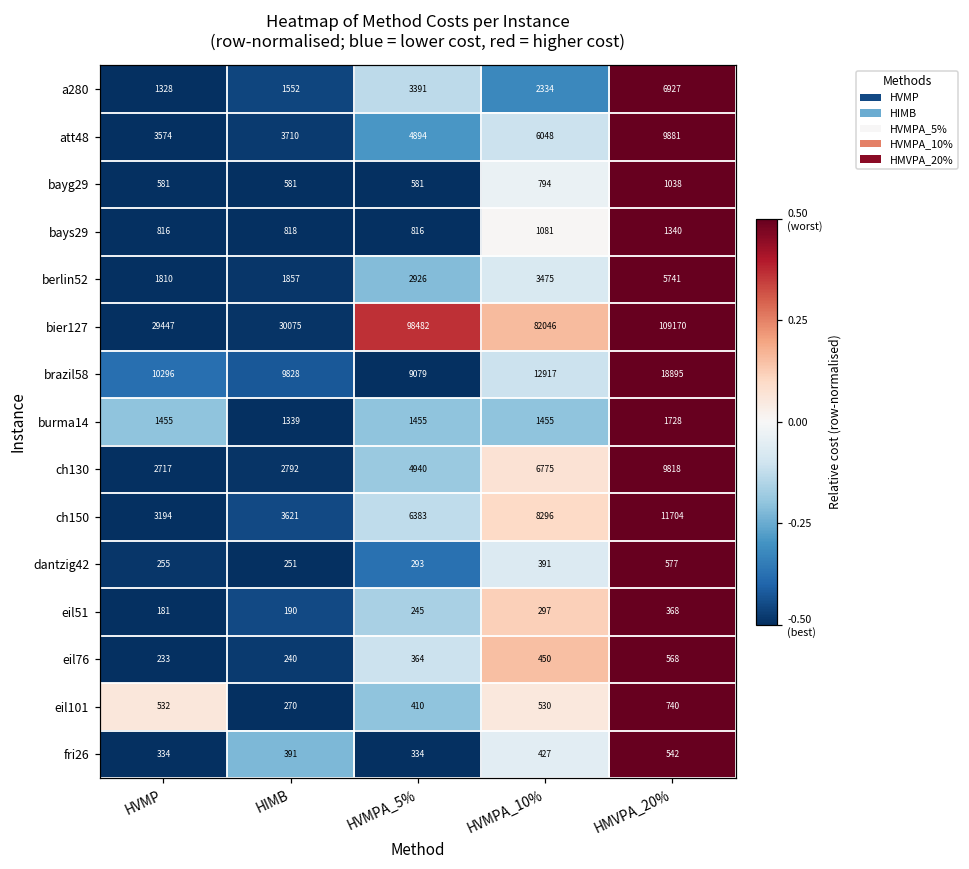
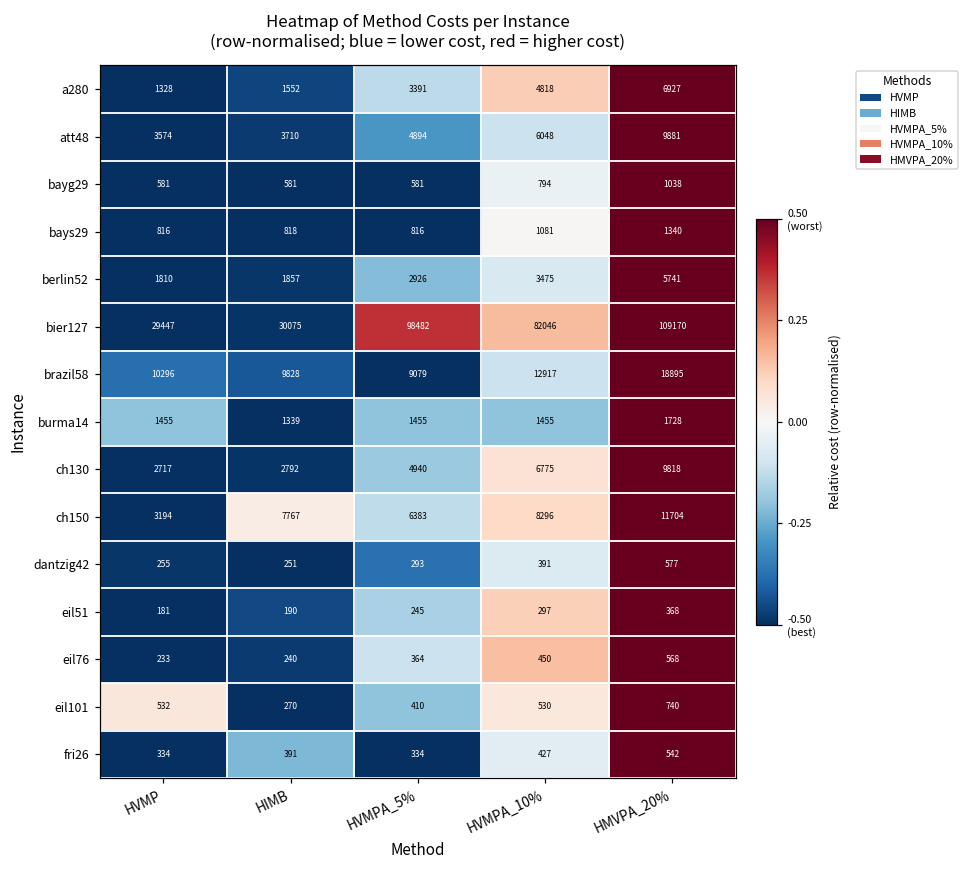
  {
    "a280": {
      "HVMP": 1328,
      "HIMB": 1552,
      "HVMPA_5%": 3391,
-     "HVMPA_10%": 2334,
+     "HVMPA_10%": 4818,
      "HMVPA_20%": 6927
    },
    "att48": {
      "HVMP": 3574,
      "HIMB": 3710,
      "HVMPA_5%": 4894,
      "HVMPA_10%": 6048,
      "HMVPA_20%": 9881
    },
    "bayg29": {
      "HVMP": 581,
      "HIMB": 581,
      "HVMPA_5%": 581,
      "HVMPA_10%": 794,
      "HMVPA_20%": 1038
    },
    "bays29": {
      "HVMP": 816,
      "HIMB": 818,
      "HVMPA_5%": 816,
      "HVMPA_10%": 1081,
      "HMVPA_20%": 1340
    },
    "berlin52": {
      "HVMP": 1810,
      "HIMB": 1857,
      "HVMPA_5%": 2926,
      "HVMPA_10%": 3475,
      "HMVPA_20%": 5741
    },
    "bier127": {
      "HVMP": 29447,
      "HIMB": 30075,
      "HVMPA_5%": 98482,
      "HVMPA_10%": 82046,
      "HMVPA_20%": 109170
    },
    "brazil58": {
      "HVMP": 10296,
      "HIMB": 9828,
      "HVMPA_5%": 9079,
      "HVMPA_10%": 12917,
      "HMVPA_20%": 18895
    },
    "burma14": {
      "HVMP": 1455,
      "HIMB": 1339,
      "HVMPA_5%": 1455,
      "HVMPA_10%": 1455,
      "HMVPA_20%": 1728
    },
    "ch130": {
      "HVMP": 2717,
      "HIMB": 2792,
      "HVMPA_5%": 4940,
      "HVMPA_10%": 6775,
      "HMVPA_20%": 9818
    },
    "ch150": {
      "HVMP": 3194,
-     "HIMB": 3621,
+     "HIMB": 7767,
      "HVMPA_5%": 6383,
      "HVMPA_10%": 8296,
      "HMVPA_20%": 11704
    },
    "dantzig42": {
      "HVMP": 255,
      "HIMB": 251,
      "HVMPA_5%": 293,
      "HVMPA_10%": 391,
      "HMVPA_20%": 577
    },
    "eil51": {
      "HVMP": 181,
      "HIMB": 190,
      "HVMPA_5%": 245,
      "HVMPA_10%": 297,
      "HMVPA_20%": 368
    },
    "eil76": {
      "HVMP": 233,
      "HIMB": 240,
      "HVMPA_5%": 364,
      "HVMPA_10%": 450,
      "HMVPA_20%": 568
    },
    "eil101": {
      "HVMP": 532,
      "HIMB": 270,
      "HVMPA_5%": 410,
      "HVMPA_10%": 530,
      "HMVPA_20%": 740
    },
    "fri26": {
      "HVMP": 334,
      "HIMB": 391,
      "HVMPA_5%": 334,
      "HVMPA_10%": 427,
      "HMVPA_20%": 542
    }
  }
